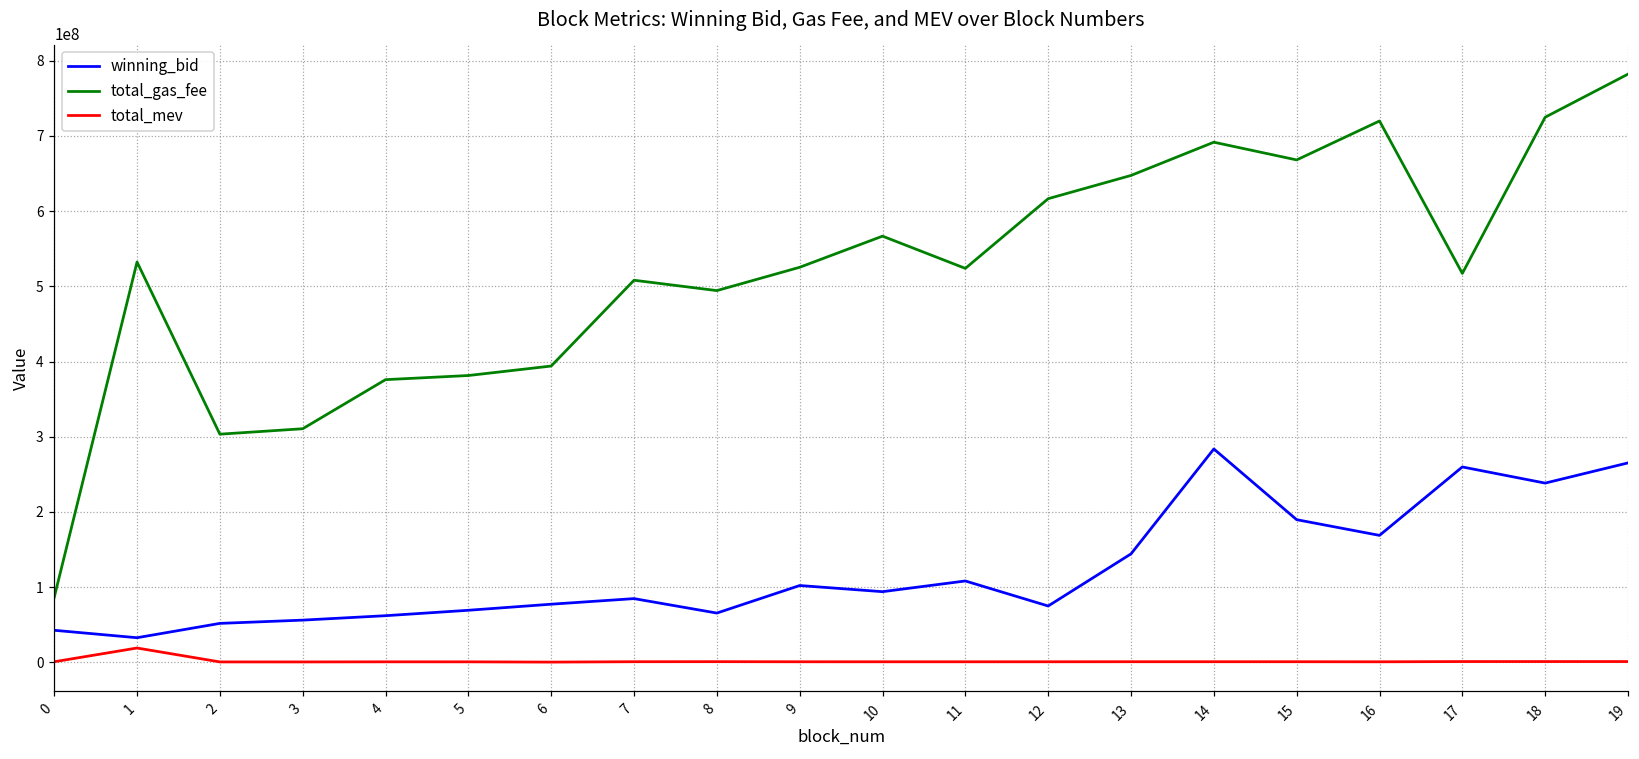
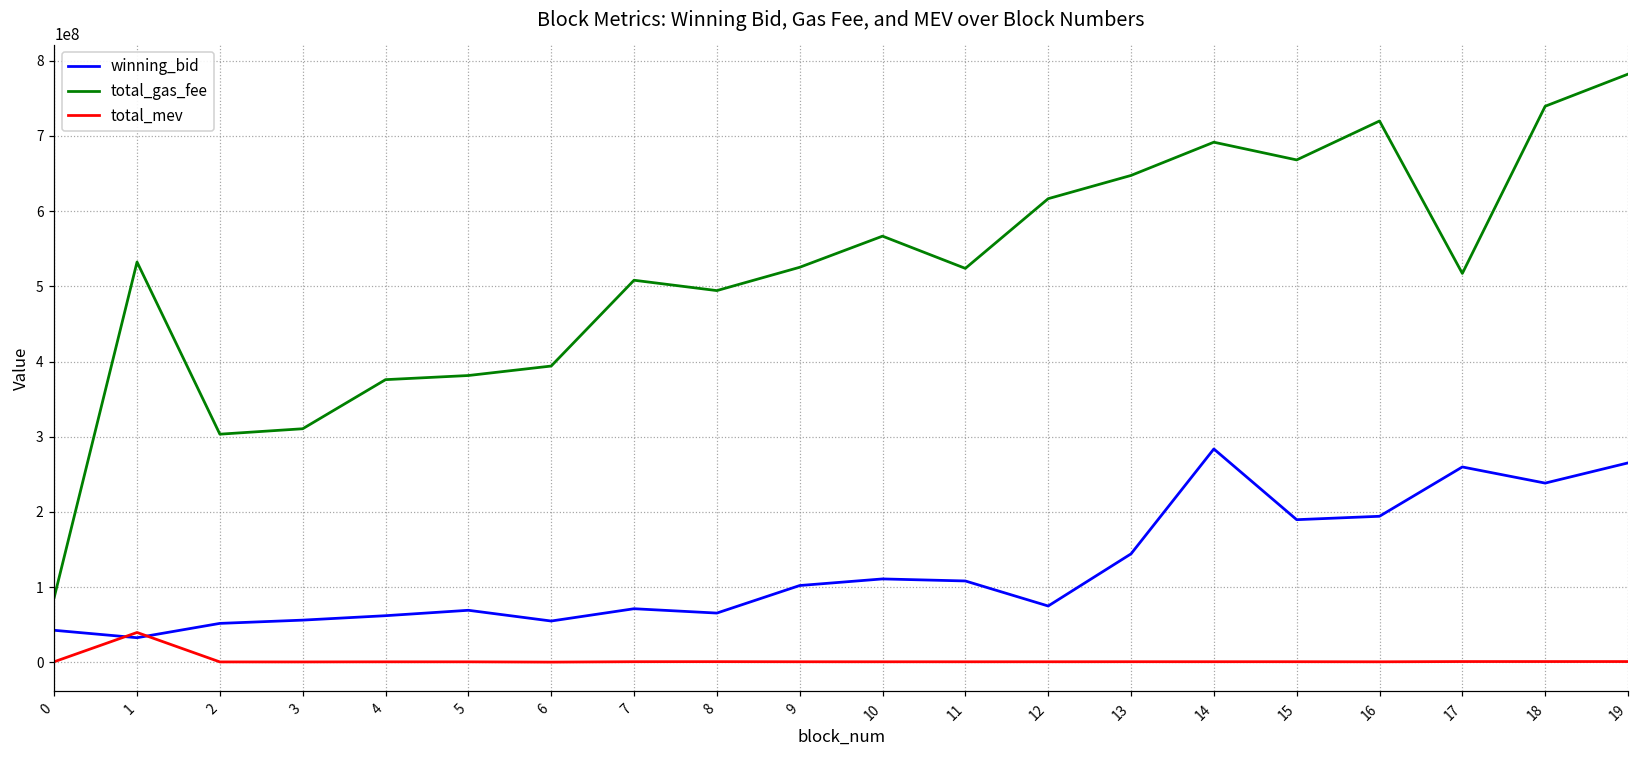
  {
    "winning_bid": {
      "0": 40000000,
      "1": 30000000,
      "2": 50000000,
      "3": 60000000,
      "4": 60000000,
      "5": 70000000,
-     "6": 80000000,
-     "7": 80000000,
+     "6": 50000000,
+     "7": 70000000,
      "8": 70000000,
      "9": 100000000,
-     "10": 90000000,
+     "10": 110000000,
      "11": 110000000,
      "12": 70000000,
      "13": 140000000,
      "14": 280000000,
      "15": 190000000,
-     "16": 170000000,
+     "16": 190000000,
      "17": 260000000,
      "18": 240000000,
      "19": 270000000
    },
    "total_gas_fee": {
      "0": 90000000,
      "1": 530000000,
      "2": 300000000,
      "3": 310000000,
      "4": 380000000,
      "5": 380000000,
      "6": 390000000,
      "7": 510000000,
      "8": 490000000,
      "9": 530000000,
      "10": 570000000,
      "11": 520000000,
      "12": 620000000,
      "13": 650000000,
      "14": 690000000,
      "15": 670000000,
      "16": 720000000,
      "17": 520000000,
-     "18": 720000000,
+     "18": 740000000,
      "19": 780000000
    },
    "total_mev": {
      "0": 0,
-     "1": 20000000,
+     "1": 40000000,
      "2": 0,
      "3": 0,
      "4": 0,
      "5": 0,
      "6": 0,
      "7": 0,
      "8": 0,
      "9": 0,
      "10": 0,
      "11": 0,
      "12": 0,
      "13": 0,
      "14": 0,
      "15": 0,
      "16": 0,
      "17": 0,
      "18": 0,
      "19": 0
    }
  }
